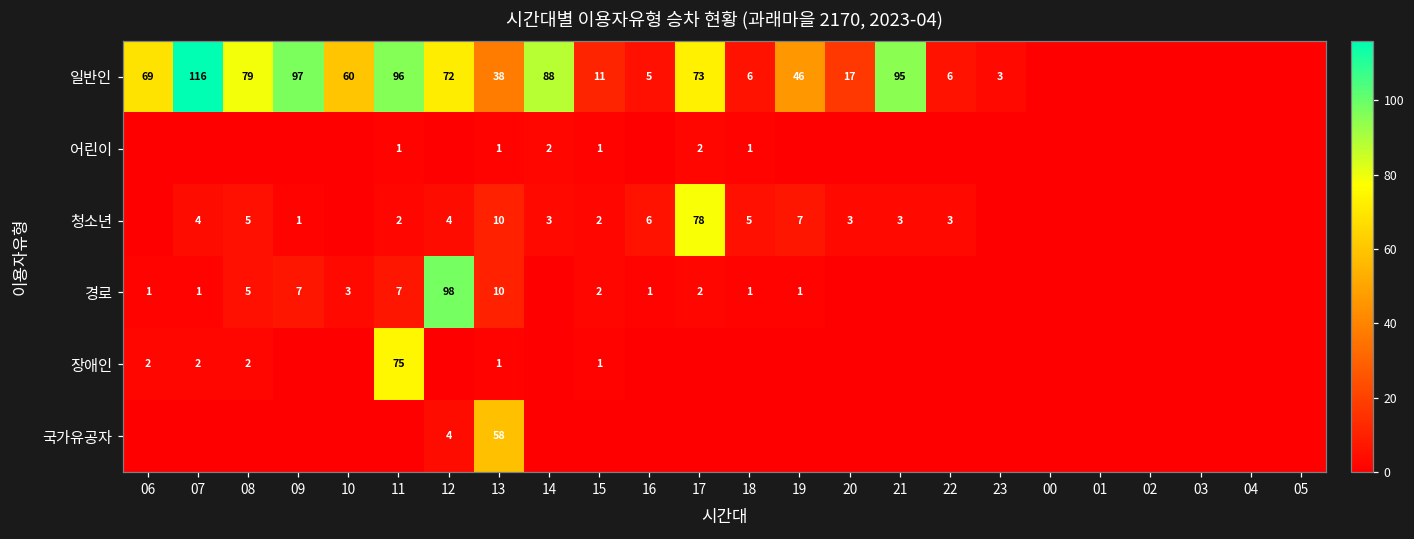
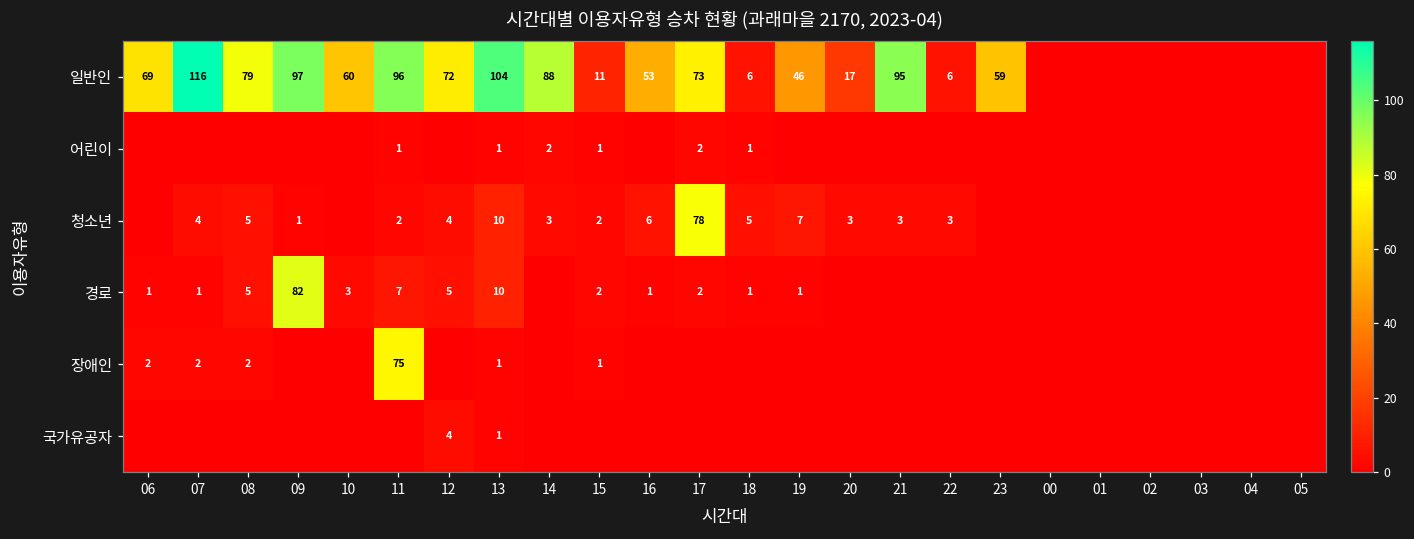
  {
    "일반인": {
      "06": 69,
      "07": 116,
      "08": 79,
      "09": 97,
      "10": 60,
      "11": 96,
      "12": 72,
-     "13": 38,
+     "13": 104,
      "14": 88,
      "15": 11,
-     "16": 5,
+     "16": 53,
      "17": 73,
      "18": 6,
      "19": 46,
      "20": 17,
      "21": 95,
      "22": 6,
-     "23": 3
+     "23": 59
    },
    "어린이": {
      "11": 1,
      "13": 1,
      "14": 2,
      "15": 1,
      "17": 2,
      "18": 1
    },
    "청소년": {
      "07": 4,
      "08": 5,
      "09": 1,
      "11": 2,
      "12": 4,
      "13": 10,
      "14": 3,
      "15": 2,
      "16": 6,
      "17": 78,
      "18": 5,
      "19": 7,
      "20": 3,
      "21": 3,
      "22": 3
    },
    "경로": {
      "06": 1,
      "07": 1,
      "08": 5,
-     "09": 7,
+     "09": 82,
      "10": 3,
      "11": 7,
-     "12": 98,
+     "12": 5,
      "13": 10,
      "15": 2,
      "16": 1,
      "17": 2,
      "18": 1,
      "19": 1
    },
    "장애인": {
      "06": 2,
      "07": 2,
      "08": 2,
      "11": 75,
      "13": 1,
      "15": 1
    },
    "국가유공자": {
      "12": 4,
-     "13": 58
+     "13": 1
    }
  }
